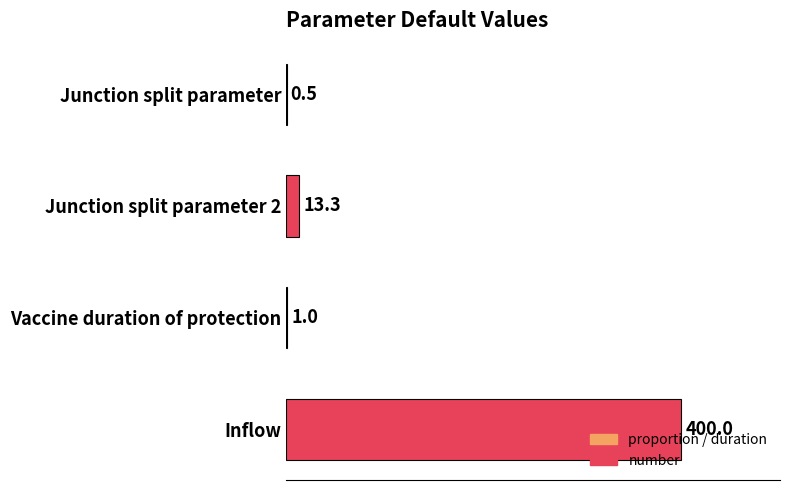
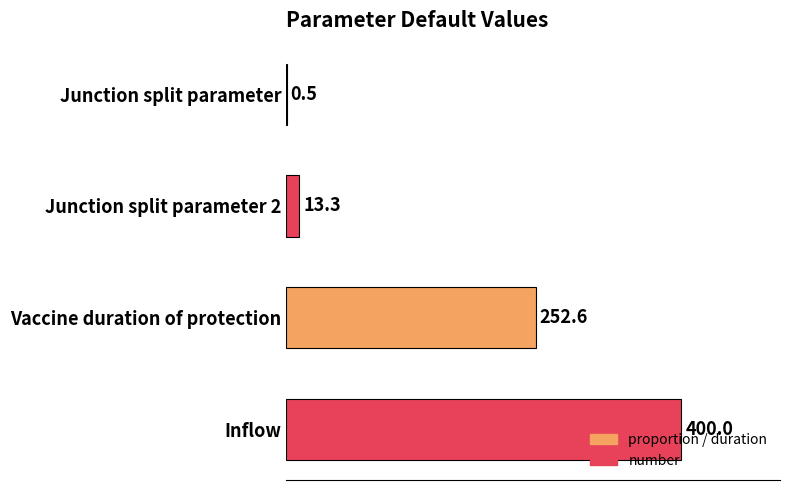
  {
    "Junction split parameter": 0.5,
    "Junction split parameter 2": 13.3,
-   "Vaccine duration of protection": 1.0,
+   "Vaccine duration of protection": 252.6,
    "Inflow": 400.0
  }
